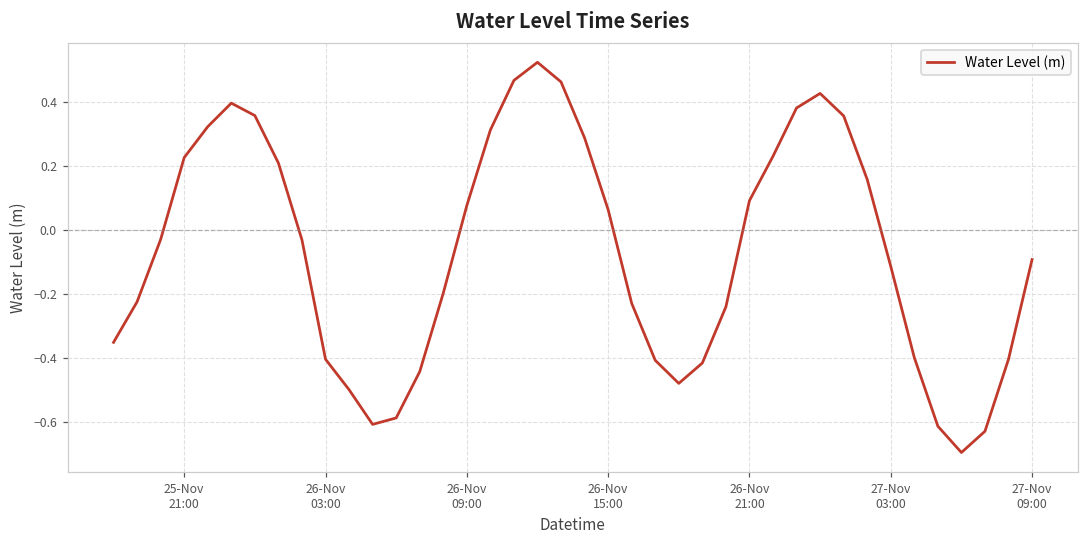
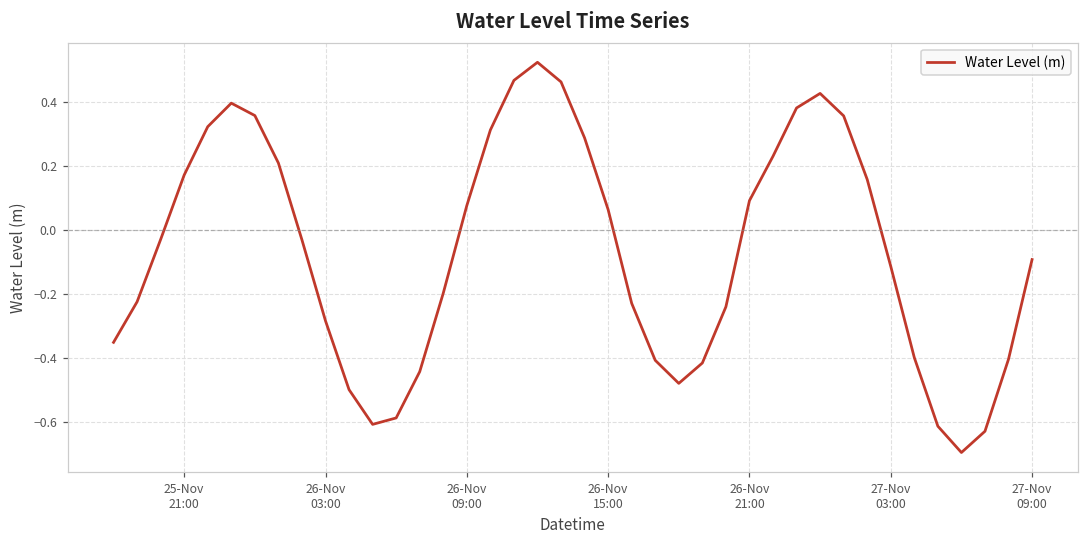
  {
-   "25-Nov 21:00": 0.23,
-   "26-Nov 03:00": -0.40,
+   "25-Nov 21:00": 0.17,
+   "26-Nov 03:00": -0.28,
    "26-Nov 09:00": 0.08,
    "26-Nov 15:00": 0.06,
    "26-Nov 21:00": 0.09,
    "27-Nov 03:00": -0.11,
    "27-Nov 09:00": -0.09
  }
